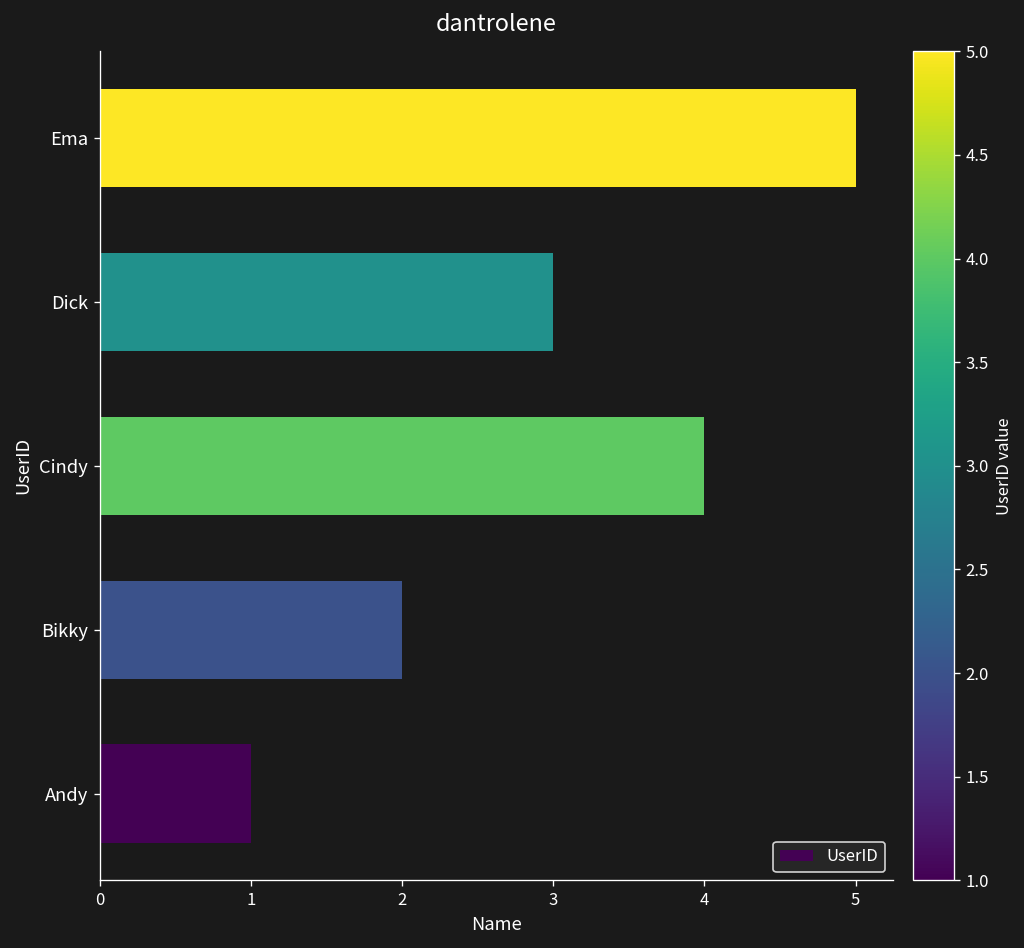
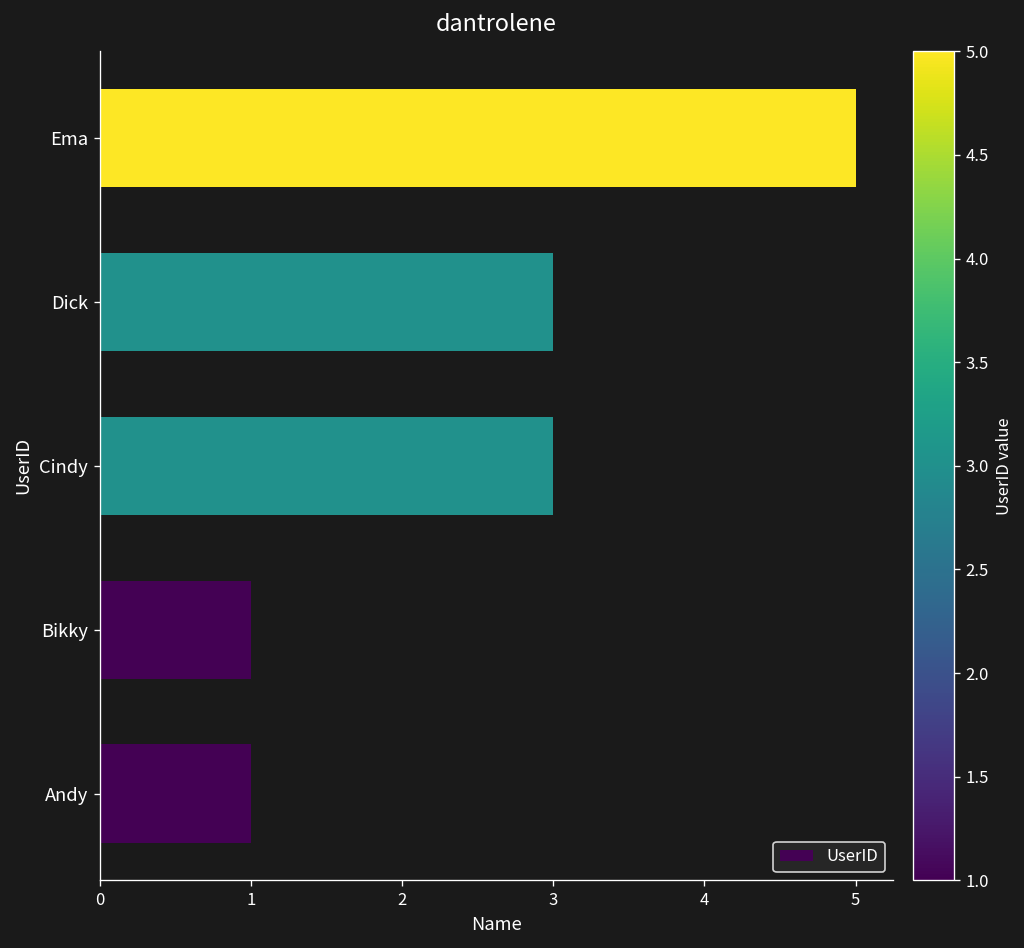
  {
    "Ema": 5,
    "Dick": 3,
-   "Cindy": 4,
-   "Bikky": 2,
+   "Cindy": 3,
+   "Bikky": 1,
    "Andy": 1
  }
